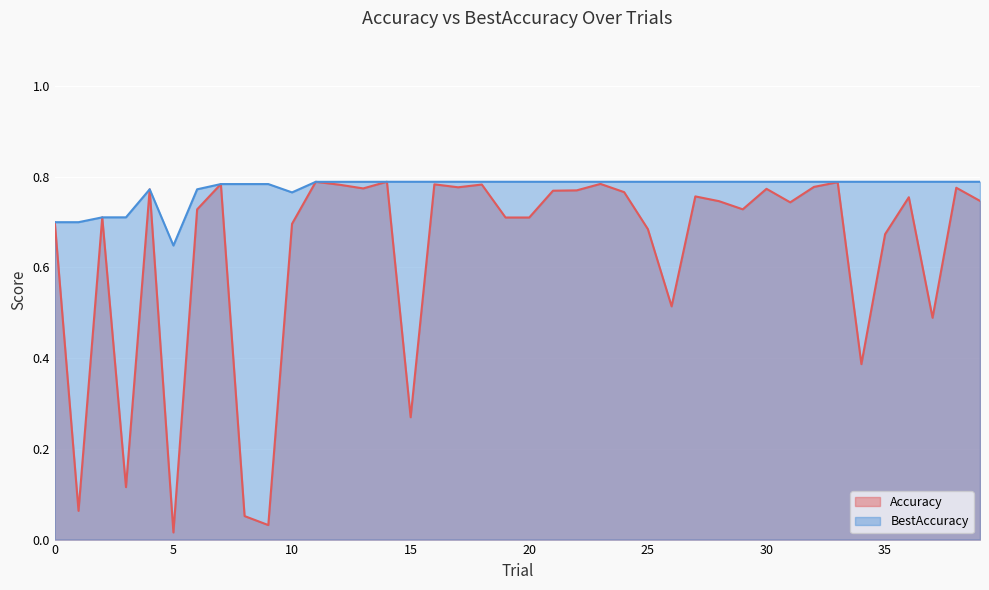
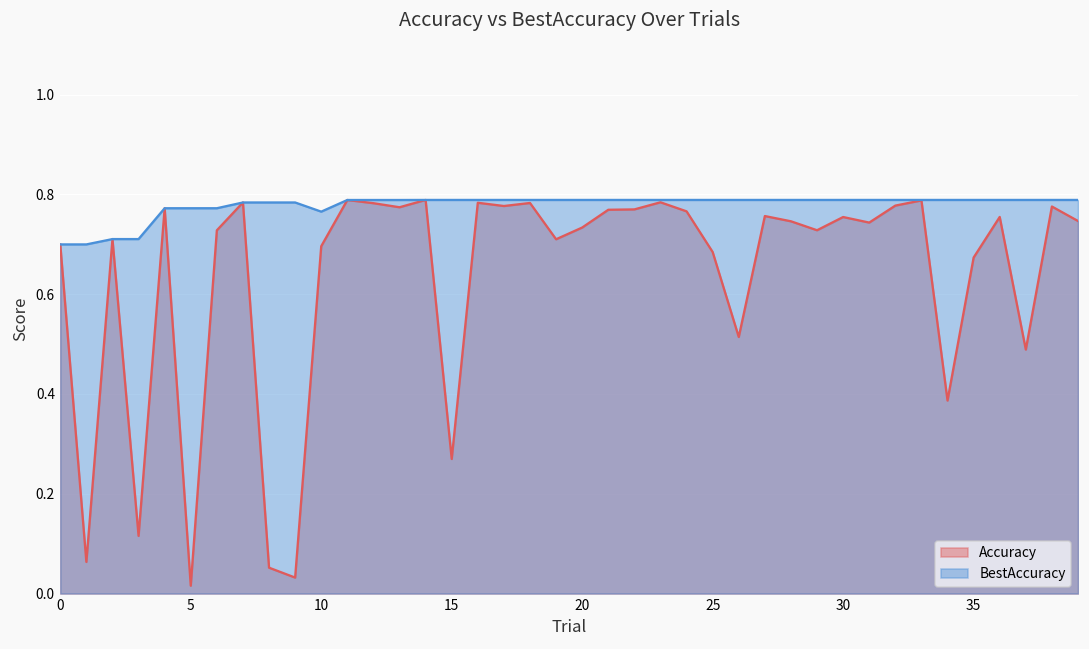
  {
    "Accuracy": {
      "5": 0.02,
      "10": 0.70,
      "15": 0.27,
-     "20": 0.71,
+     "20": 0.73,
      "25": 0.68,
-     "30": 0.77,
+     "30": 0.75,
      "35": 0.67
    },
    "BestAccuracy": {
-     "5": 0.65,
+     "5": 0.77,
      "10": 0.77,
      "15": 0.79,
      "20": 0.79,
      "25": 0.79,
      "30": 0.79,
      "35": 0.79
    }
  }
